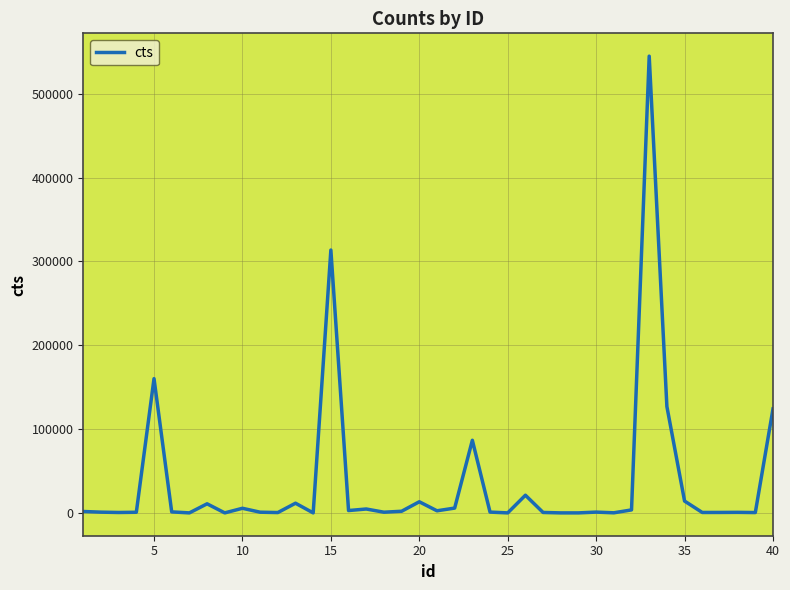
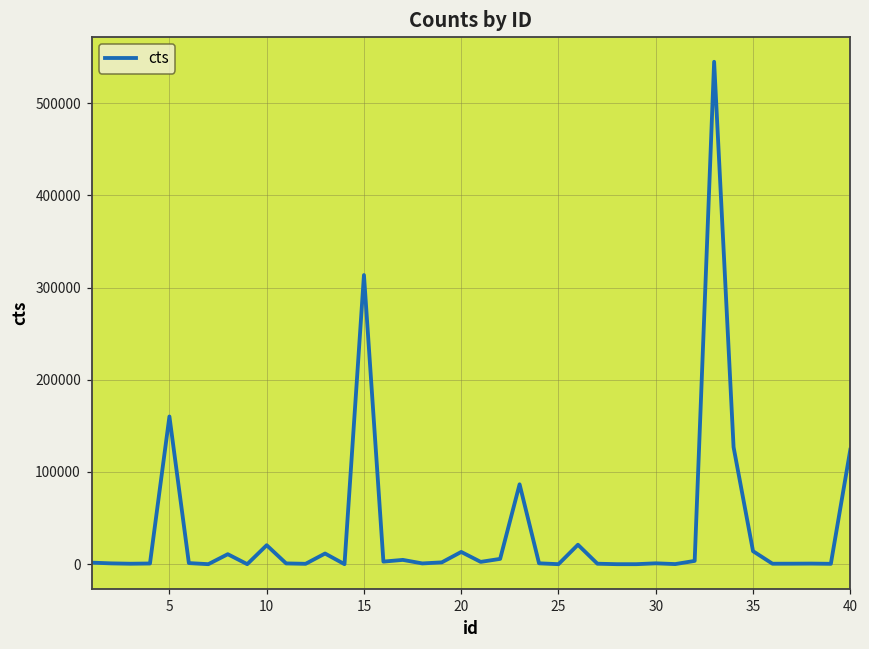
  {
    "5": 160000,
-   "10": 10000,
+   "10": 20000,
    "15": 310000,
    "20": 10000,
    "25": 0,
    "30": 0,
    "35": 10000,
    "40": 120000
  }
